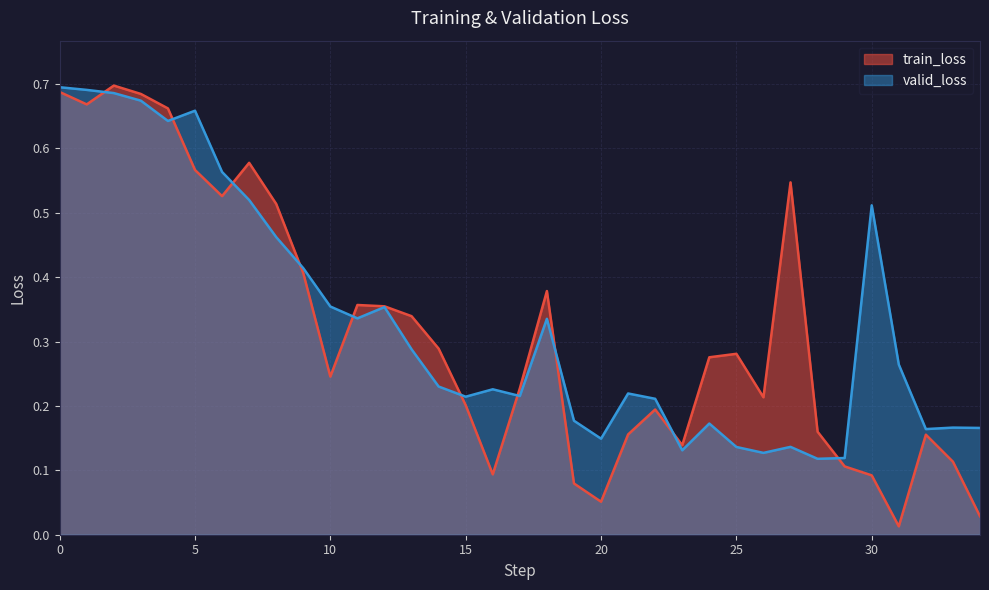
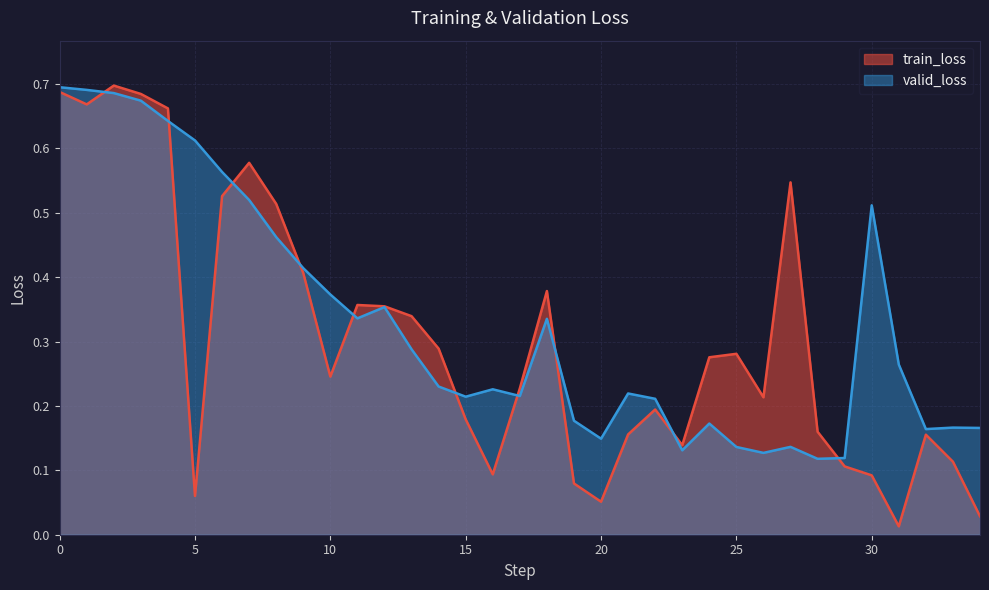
  {
    "train_loss": {
      "0": 0.69,
-     "5": 0.57,
+     "5": 0.06,
      "10": 0.25,
-     "15": 0.20,
+     "15": 0.18,
      "20": 0.05,
      "25": 0.28,
      "30": 0.09
    },
    "valid_loss": {
      "0": 0.69,
-     "5": 0.66,
-     "10": 0.35,
+     "5": 0.61,
+     "10": 0.37,
      "15": 0.21,
      "20": 0.15,
      "25": 0.14,
      "30": 0.51
    }
  }
